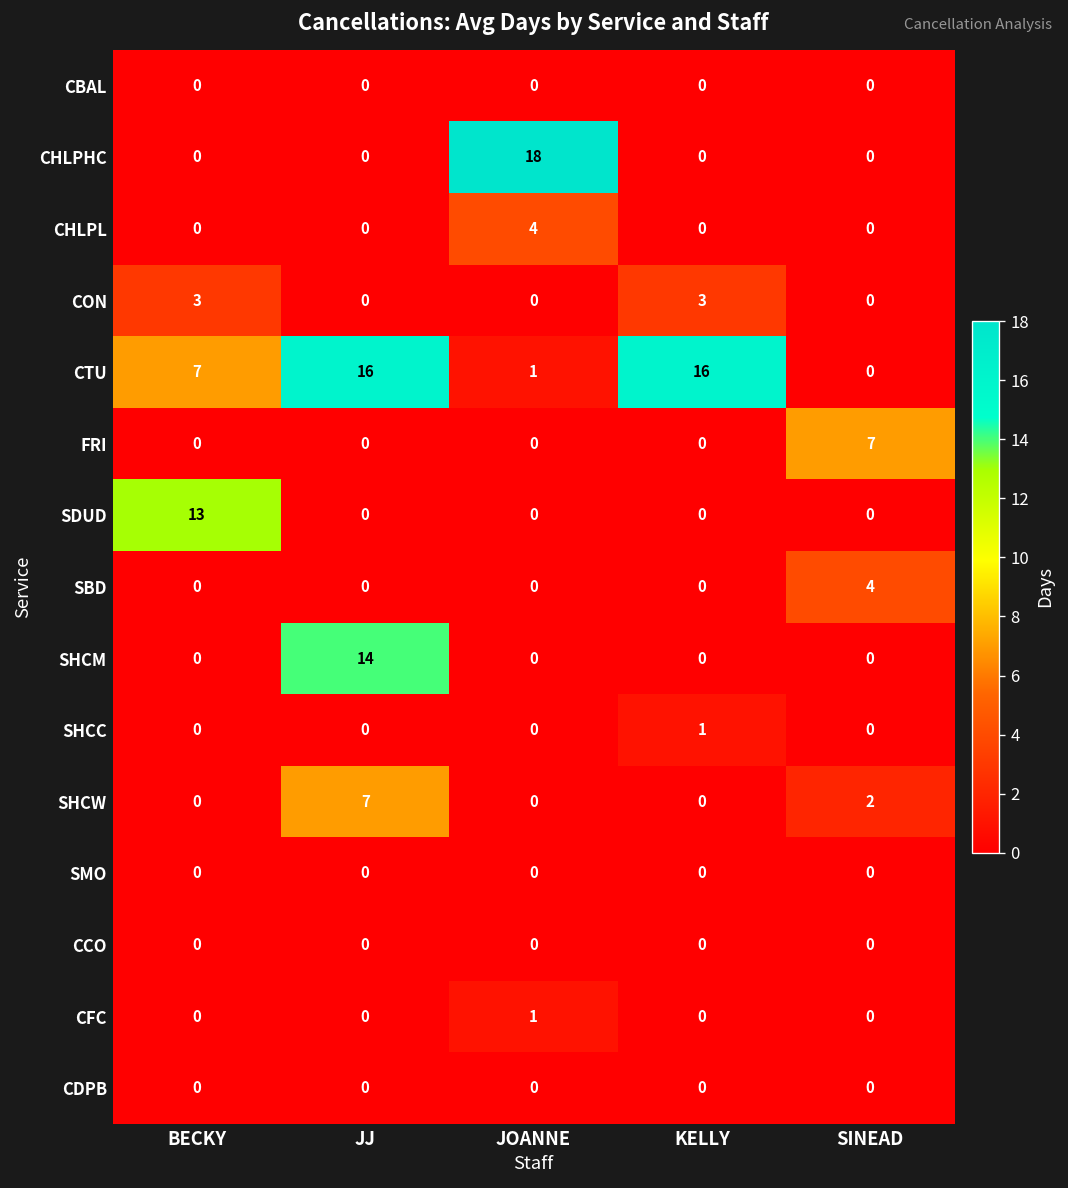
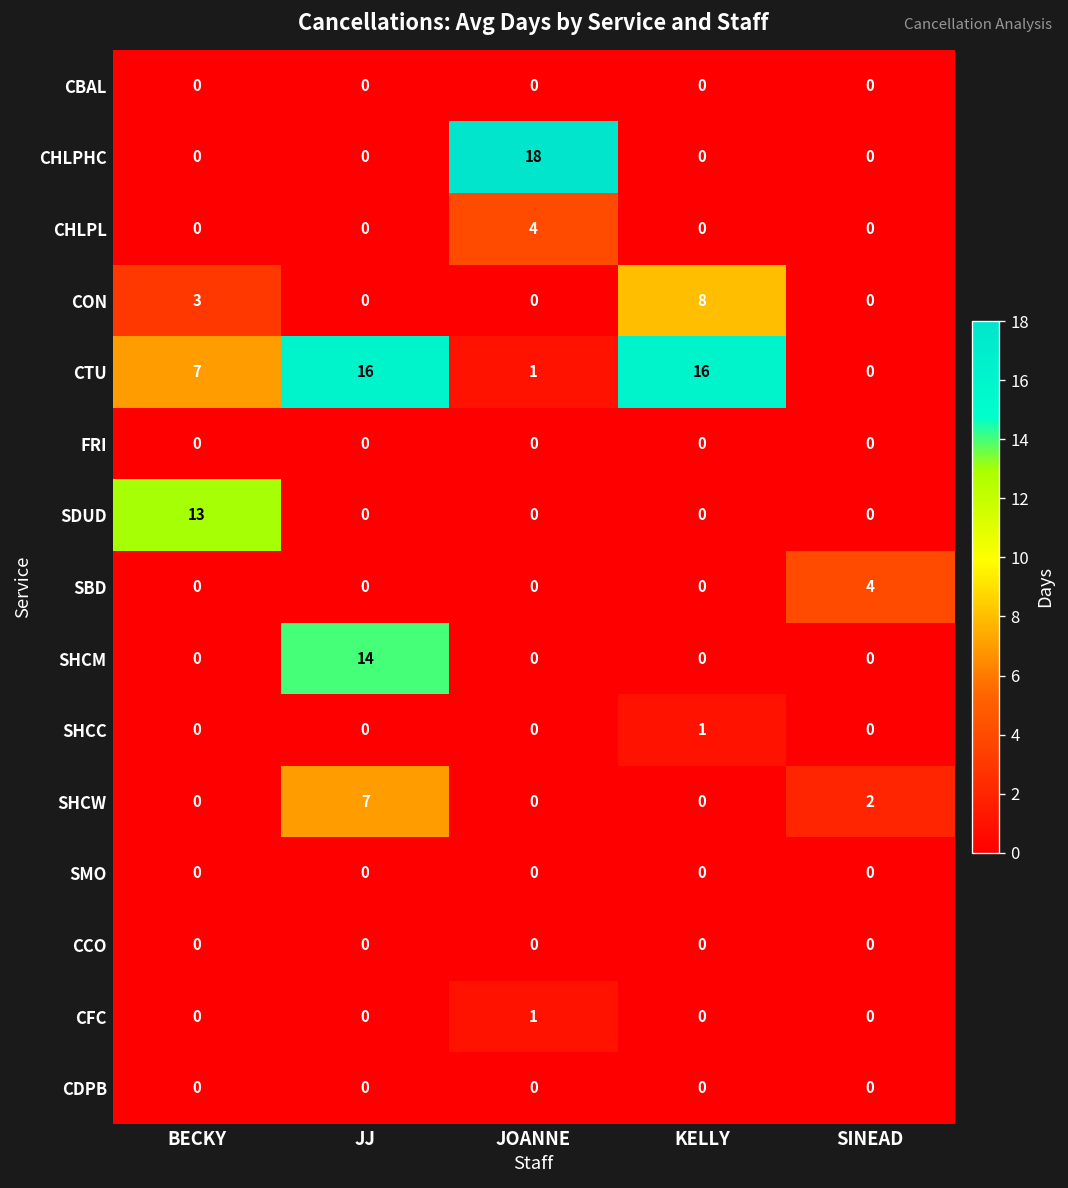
  {
    "CBAL": {
      "BECKY": 0,
      "JJ": 0,
      "JOANNE": 0,
      "KELLY": 0,
      "SINEAD": 0
    },
    "CHLPHC": {
      "BECKY": 0,
      "JJ": 0,
      "JOANNE": 18,
      "KELLY": 0,
      "SINEAD": 0
    },
    "CHLPL": {
      "BECKY": 0,
      "JJ": 0,
      "JOANNE": 4,
      "KELLY": 0,
      "SINEAD": 0
    },
    "CON": {
      "BECKY": 3,
      "JJ": 0,
      "JOANNE": 0,
-     "KELLY": 3,
+     "KELLY": 8,
      "SINEAD": 0
    },
    "CTU": {
      "BECKY": 7,
      "JJ": 16,
      "JOANNE": 1,
      "KELLY": 16,
      "SINEAD": 0
    },
    "FRI": {
      "BECKY": 0,
      "JJ": 0,
      "JOANNE": 0,
      "KELLY": 0,
-     "SINEAD": 7
+     "SINEAD": 0
    },
    "SDUD": {
      "BECKY": 13,
      "JJ": 0,
      "JOANNE": 0,
      "KELLY": 0,
      "SINEAD": 0
    },
    "SBD": {
      "BECKY": 0,
      "JJ": 0,
      "JOANNE": 0,
      "KELLY": 0,
      "SINEAD": 4
    },
    "SHCM": {
      "BECKY": 0,
      "JJ": 14,
      "JOANNE": 0,
      "KELLY": 0,
      "SINEAD": 0
    },
    "SHCC": {
      "BECKY": 0,
      "JJ": 0,
      "JOANNE": 0,
      "KELLY": 1,
      "SINEAD": 0
    },
    "SHCW": {
      "BECKY": 0,
      "JJ": 7,
      "JOANNE": 0,
      "KELLY": 0,
      "SINEAD": 2
    },
    "SMO": {
      "BECKY": 0,
      "JJ": 0,
      "JOANNE": 0,
      "KELLY": 0,
      "SINEAD": 0
    },
    "CCO": {
      "BECKY": 0,
      "JJ": 0,
      "JOANNE": 0,
      "KELLY": 0,
      "SINEAD": 0
    },
    "CFC": {
      "BECKY": 0,
      "JJ": 0,
      "JOANNE": 1,
      "KELLY": 0,
      "SINEAD": 0
    },
    "CDPB": {
      "BECKY": 0,
      "JJ": 0,
      "JOANNE": 0,
      "KELLY": 0,
      "SINEAD": 0
    }
  }
